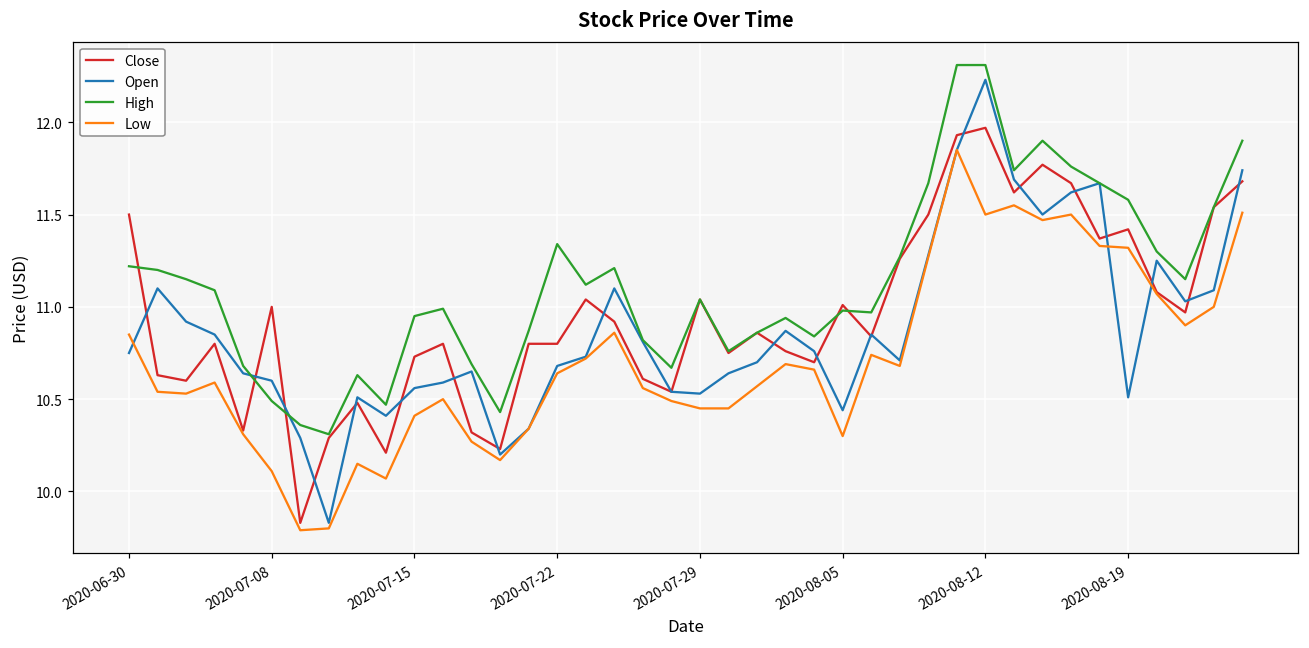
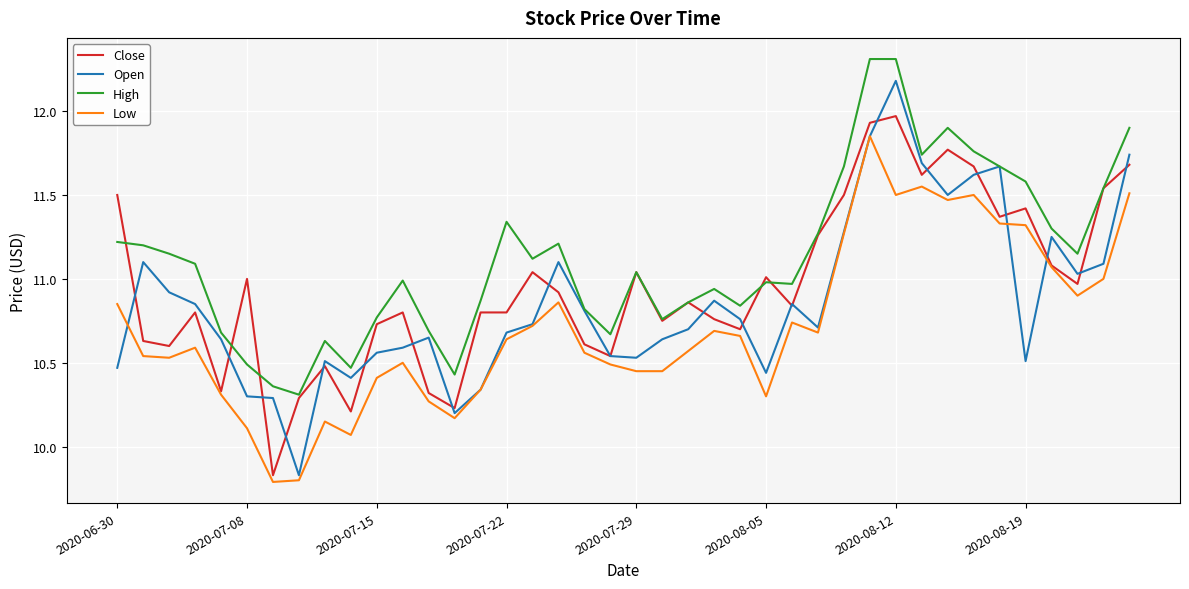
  {
    "Close": {
      "2020-06-30": 11.50,
      "2020-07-08": 11.00,
      "2020-07-15": 10.73,
      "2020-07-22": 10.80,
      "2020-08-05": 11.01,
      "2020-08-12": 11.97,
      "2020-08-19": 11.42
    },
    "Open": {
-     "2020-06-30": 10.75,
-     "2020-07-08": 10.6,
+     "2020-06-30": 10.47,
+     "2020-07-08": 10.3,
      "2020-07-15": 10.56,
      "2020-07-22": 10.68,
      "2020-07-29": 10.53,
      "2020-08-05": 10.44,
-     "2020-08-12": 12.23,
+     "2020-08-12": 12.18,
      "2020-08-19": 10.51
    },
    "High": {
      "2020-06-30": 11.22,
      "2020-07-08": 10.49,
-     "2020-07-15": 10.95,
+     "2020-07-15": 10.77,
      "2020-07-22": 11.34,
      "2020-08-05": 10.98,
      "2020-08-12": 12.31,
      "2020-08-19": 11.58
    },
    "Low": {
      "2020-06-30": 10.85,
      "2020-07-08": 10.11,
      "2020-07-15": 10.41,
      "2020-07-22": 10.64,
      "2020-07-29": 10.45,
      "2020-08-05": 10.30,
      "2020-08-12": 11.50,
      "2020-08-19": 11.32
    }
  }
